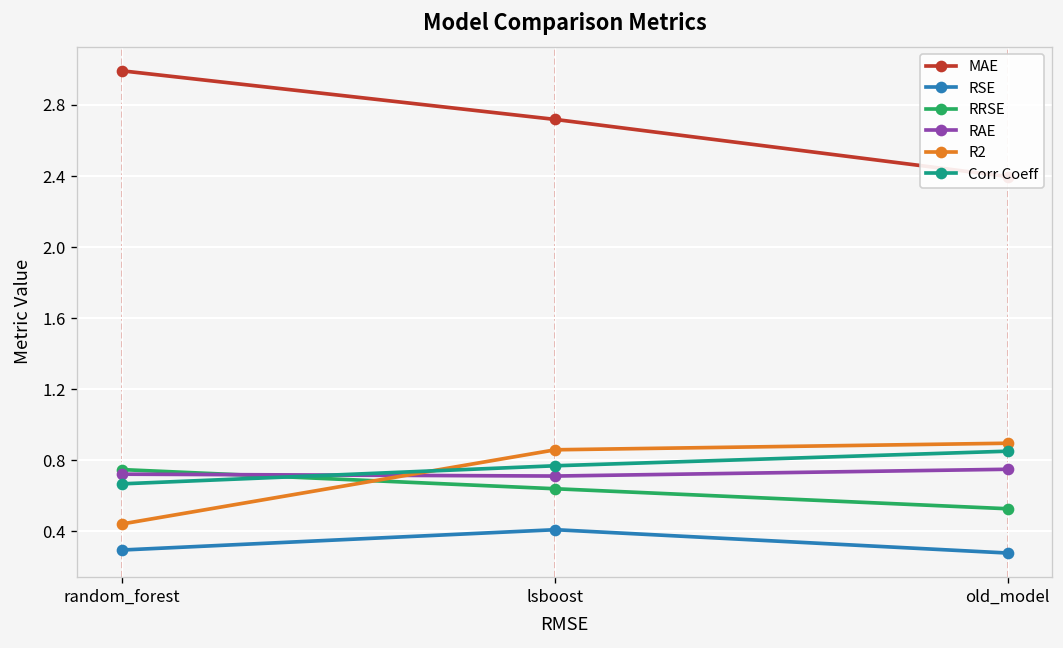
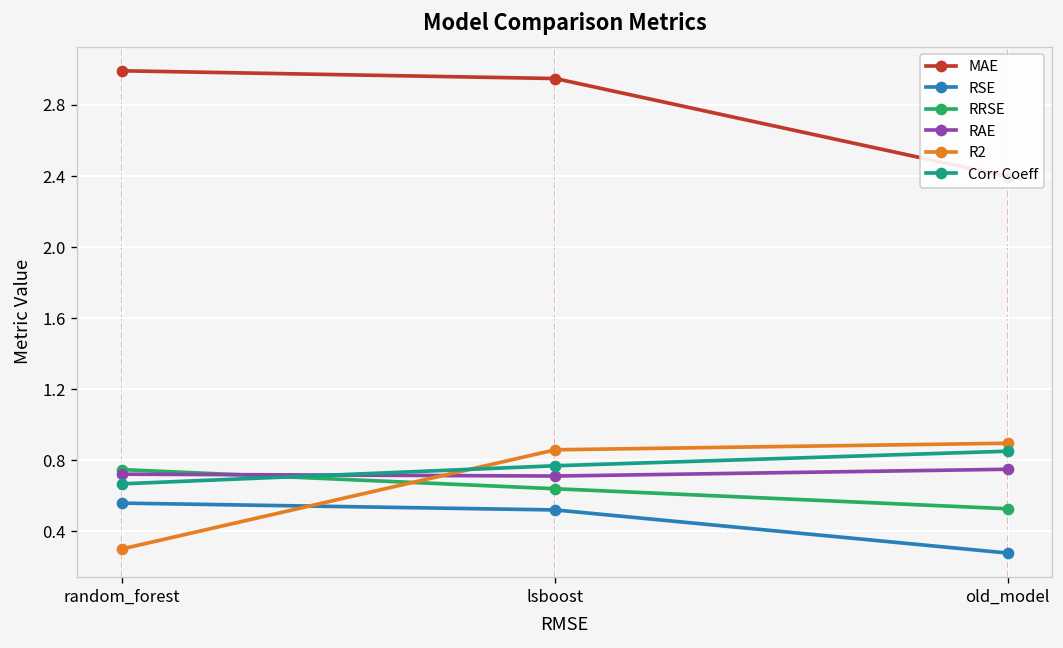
  {
    "MAE": {
      "random_forest": 2.99,
-     "lsboost": 2.72
+     "lsboost": 2.95
    },
    "RSE": {
-     "random_forest": 0.29,
-     "lsboost": 0.41,
+     "random_forest": 0.56,
+     "lsboost": 0.52,
      "old_model": 0.28
    },
    "RAE": {
      "random_forest": 0.72,
      "lsboost": 0.71,
      "old_model": 0.75
    },
    "R2": {
-     "random_forest": 0.44,
+     "random_forest": 0.30,
      "lsboost": 0.86,
      "old_model": 0.90
    }
  }
